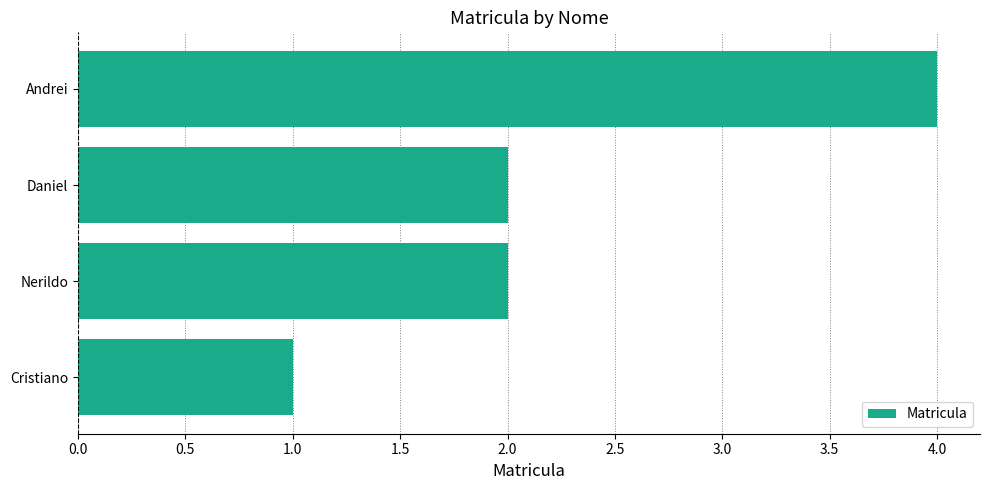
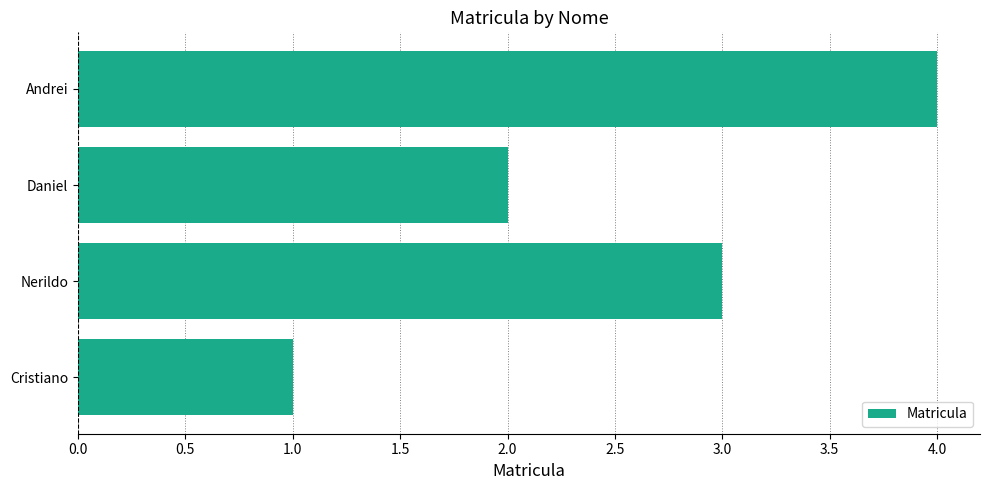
  {
    "Andrei": 4,
    "Daniel": 2,
-   "Nerildo": 2,
+   "Nerildo": 3,
    "Cristiano": 1
  }
